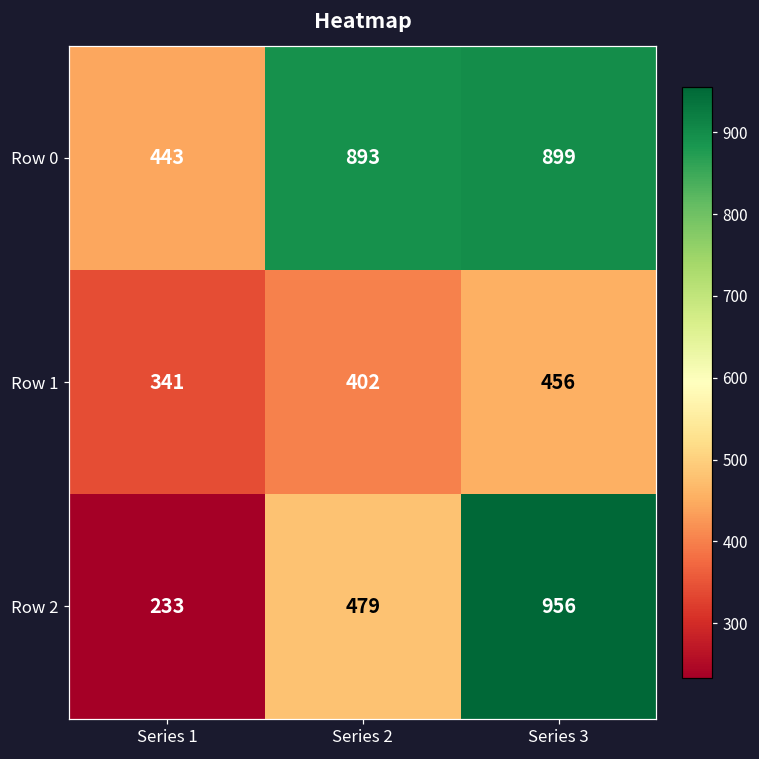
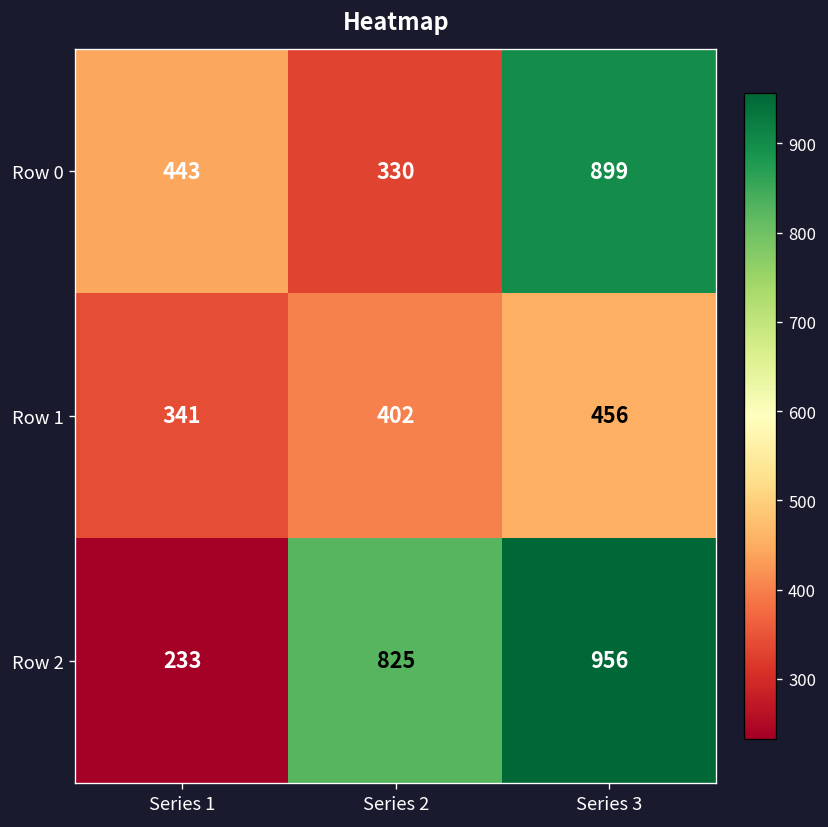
  {
    "Row 0": {
      "Series 1": 443,
-     "Series 2": 893,
+     "Series 2": 330,
      "Series 3": 899
    },
    "Row 1": {
      "Series 1": 341,
      "Series 2": 402,
      "Series 3": 456
    },
    "Row 2": {
      "Series 1": 233,
-     "Series 2": 479,
+     "Series 2": 825,
      "Series 3": 956
    }
  }
